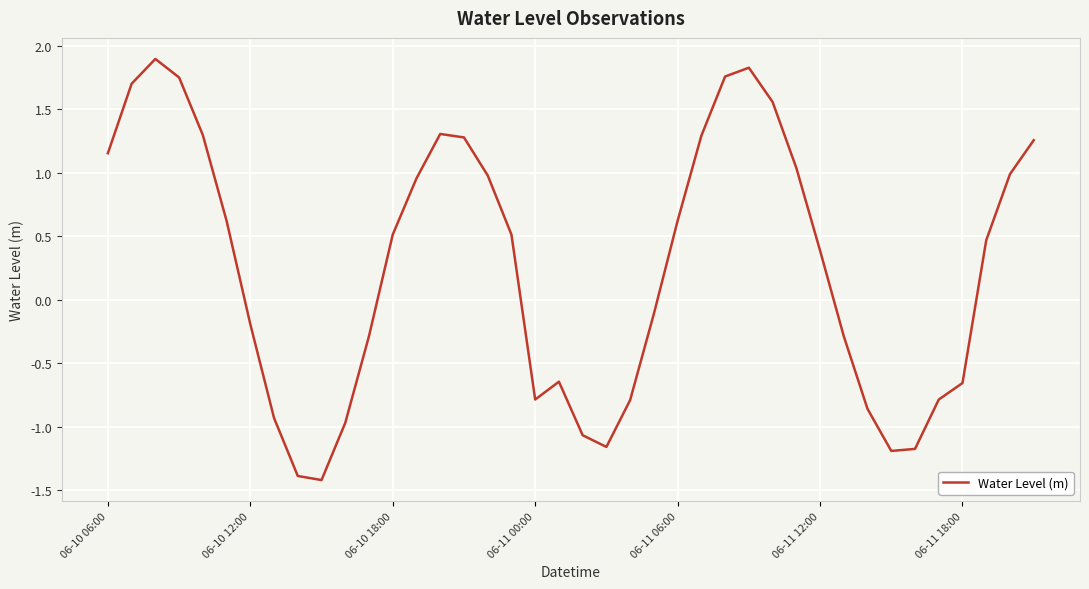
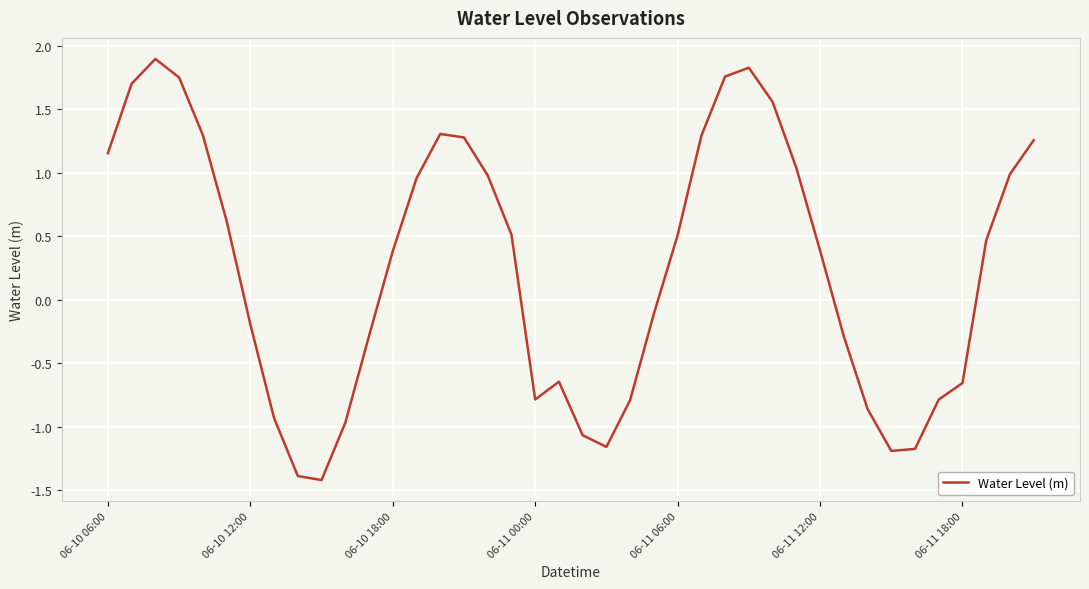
  {
    "06-10 06:00": 1.15,
    "06-10 12:00": -0.19,
-   "06-10 18:00": 0.51,
+   "06-10 18:00": 0.38,
    "06-11 00:00": -0.78,
-   "06-11 06:00": 0.62,
+   "06-11 06:00": 0.51,
    "06-11 12:00": 0.39,
    "06-11 18:00": -0.66
  }
